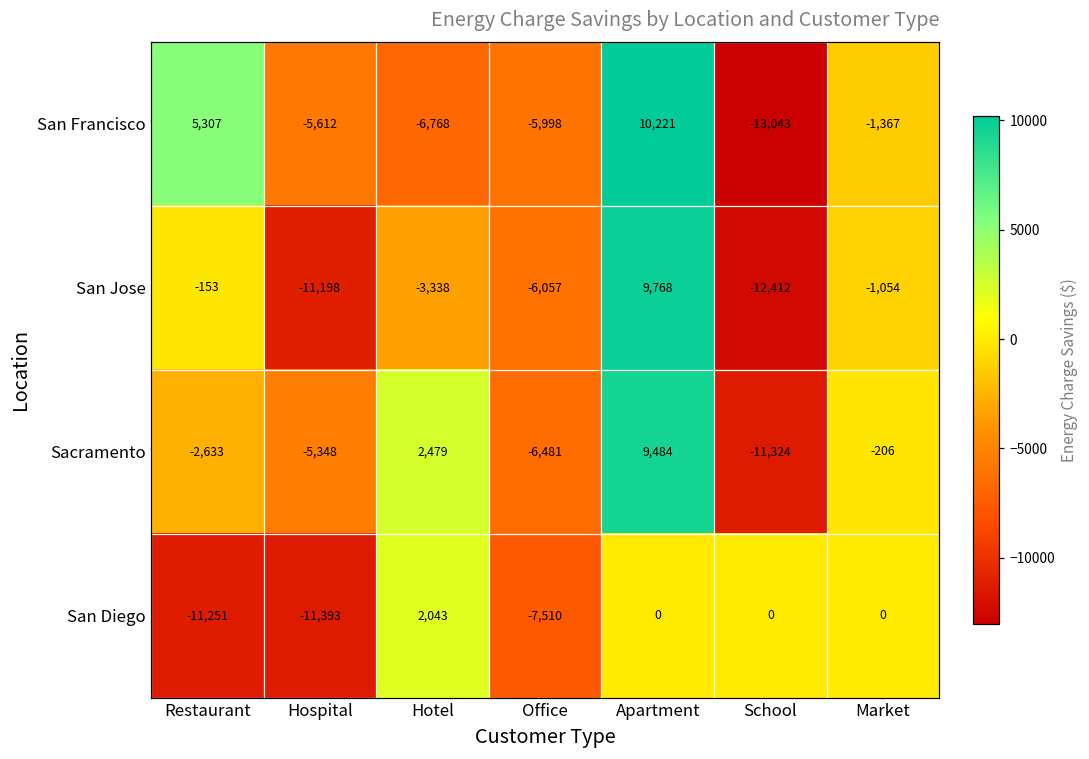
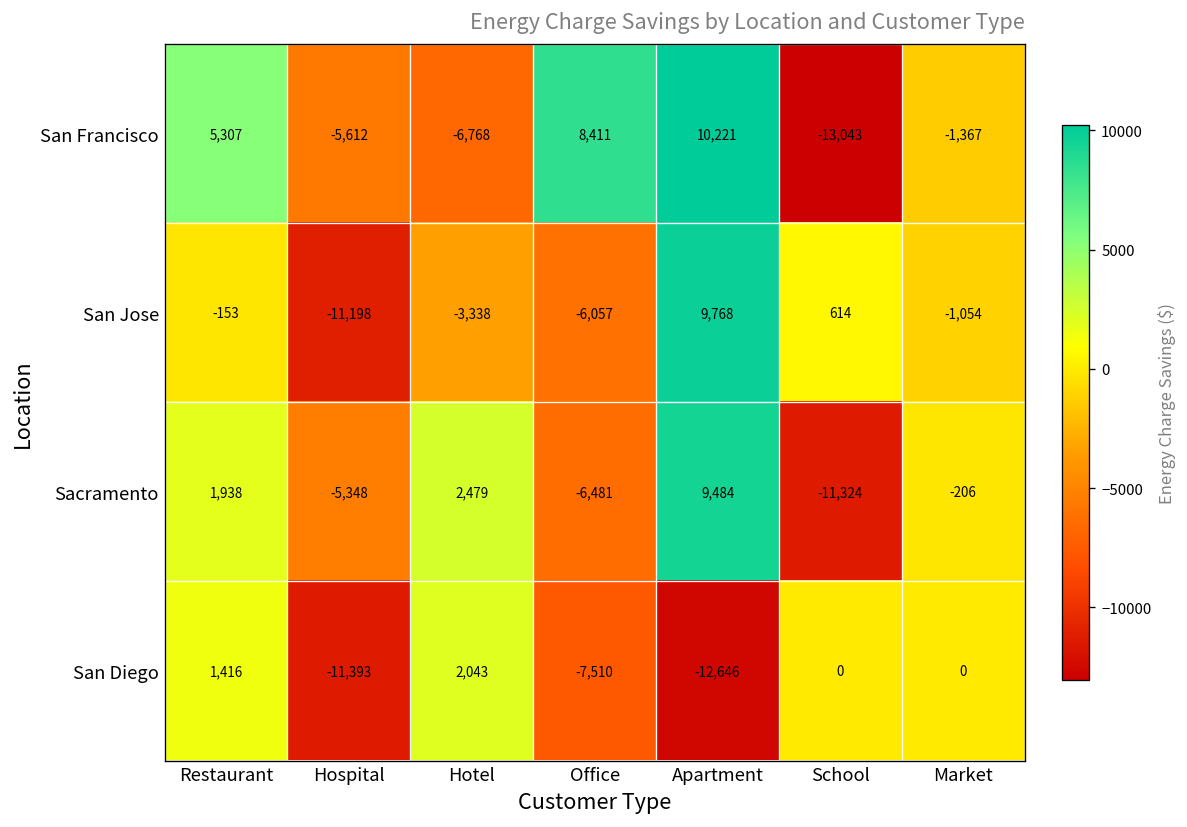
  {
    "San Francisco": {
      "Restaurant": "5,307",
      "Hospital": "-5,612",
      "Hotel": "-6,768",
-     "Office": "-5,998",
+     "Office": "8,411",
      "Apartment": "10,221",
      "School": "-13,043",
      "Market": "-1,367"
    },
    "San Jose": {
      "Restaurant": "-153",
      "Hospital": "-11,198",
      "Hotel": "-3,338",
      "Office": "-6,057",
      "Apartment": "9,768",
-     "School": "-12,412",
+     "School": "614",
      "Market": "-1,054"
    },
    "Sacramento": {
-     "Restaurant": "-2,633",
+     "Restaurant": "1,938",
      "Hospital": "-5,348",
      "Hotel": "2,479",
      "Office": "-6,481",
      "Apartment": "9,484",
      "School": "-11,324",
      "Market": "-206"
    },
    "San Diego": {
-     "Restaurant": "-11,251",
+     "Restaurant": "1,416",
      "Hospital": "-11,393",
      "Hotel": "2,043",
      "Office": "-7,510",
-     "Apartment": "0",
+     "Apartment": "-12,646",
      "School": "0",
      "Market": "0"
    }
  }
